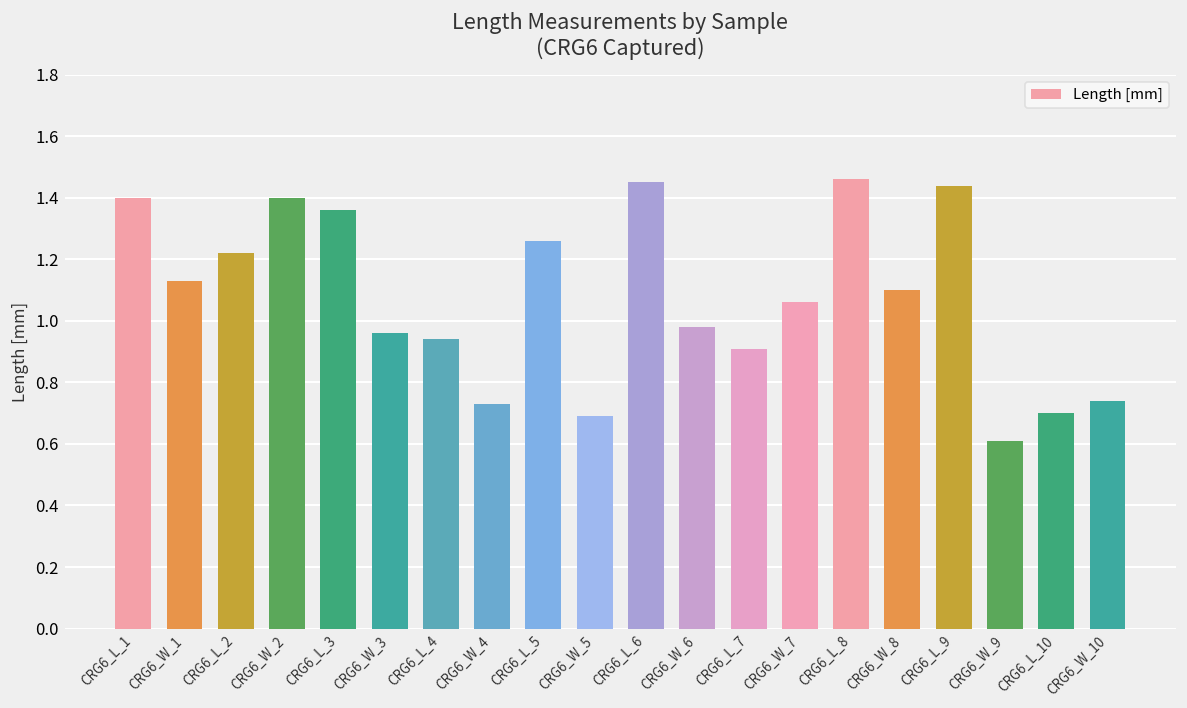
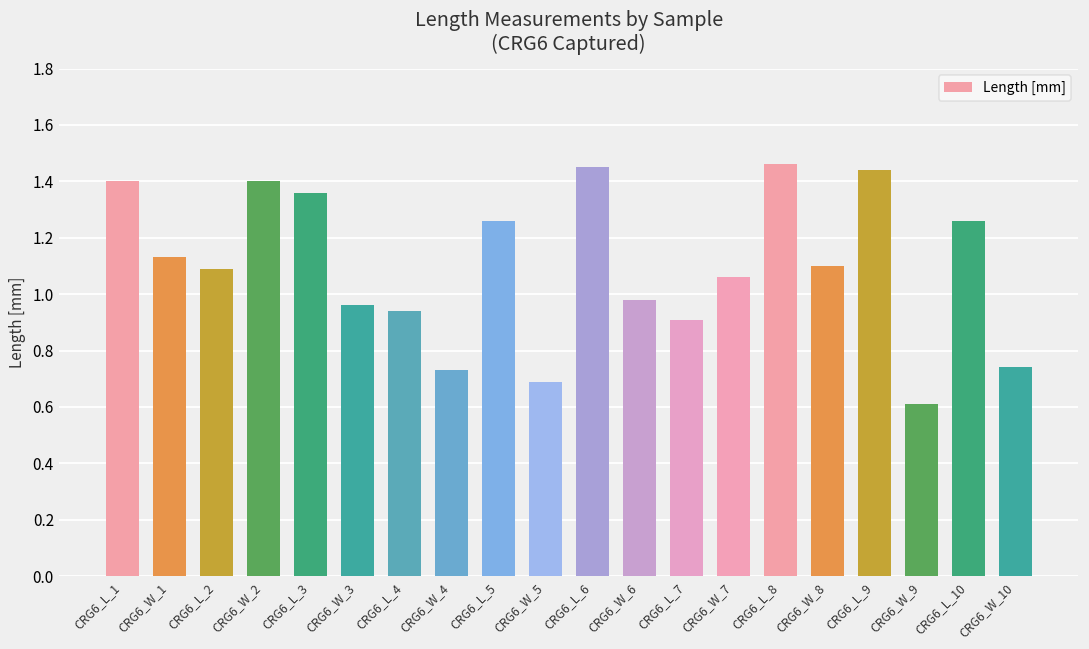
  {
    "CRG6_L_1": 1.40,
    "CRG6_W_1": 1.13,
-   "CRG6_L_2": 1.22,
+   "CRG6_L_2": 1.09,
    "CRG6_W_2": 1.40,
    "CRG6_L_3": 1.36,
    "CRG6_W_3": 0.96,
    "CRG6_L_4": 0.94,
    "CRG6_W_4": 0.73,
    "CRG6_L_5": 1.26,
    "CRG6_W_5": 0.69,
    "CRG6_L_6": 1.45,
    "CRG6_W_6": 0.98,
    "CRG6_L_7": 0.91,
    "CRG6_W_7": 1.06,
    "CRG6_L_8": 1.46,
    "CRG6_W_8": 1.10,
    "CRG6_L_9": 1.44,
    "CRG6_W_9": 0.61,
-   "CRG6_L_10": 0.70,
+   "CRG6_L_10": 1.26,
    "CRG6_W_10": 0.74
  }
